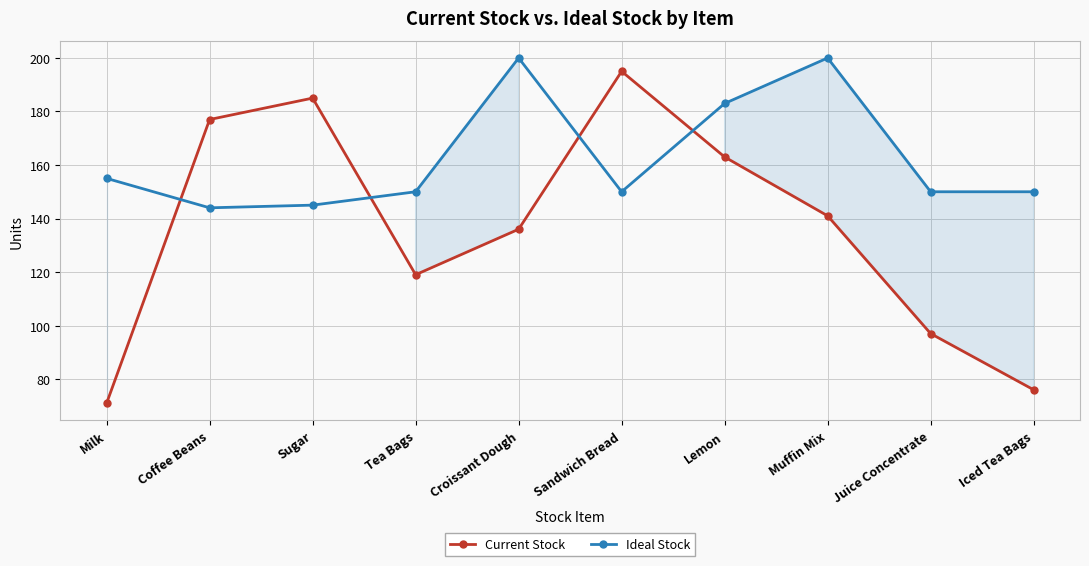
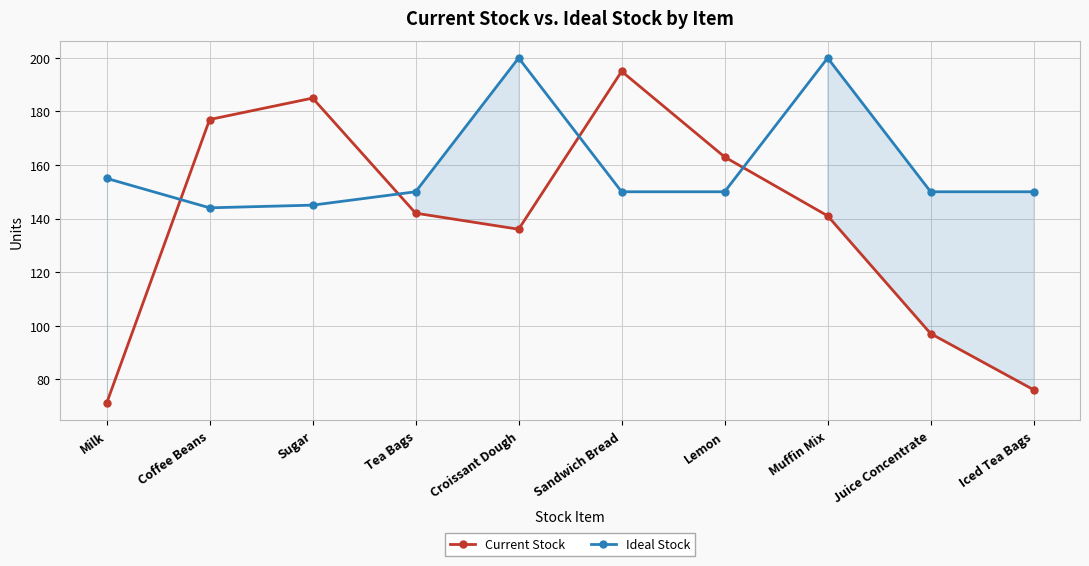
  {
    "Current Stock": {
      "Milk": 71,
      "Coffee Beans": 177,
      "Sugar": 185,
-     "Tea Bags": 119,
+     "Tea Bags": 142,
      "Croissant Dough": 136,
      "Sandwich Bread": 195,
      "Lemon": 163,
      "Muffin Mix": 141,
      "Juice Concentrate": 97,
      "Iced Tea Bags": 76
    },
    "Ideal Stock": {
      "Milk": 155,
      "Coffee Beans": 144,
      "Sugar": 145,
      "Tea Bags": 150,
      "Croissant Dough": 200,
      "Sandwich Bread": 150,
-     "Lemon": 183,
+     "Lemon": 150,
      "Muffin Mix": 200,
      "Juice Concentrate": 150,
      "Iced Tea Bags": 150
    }
  }
